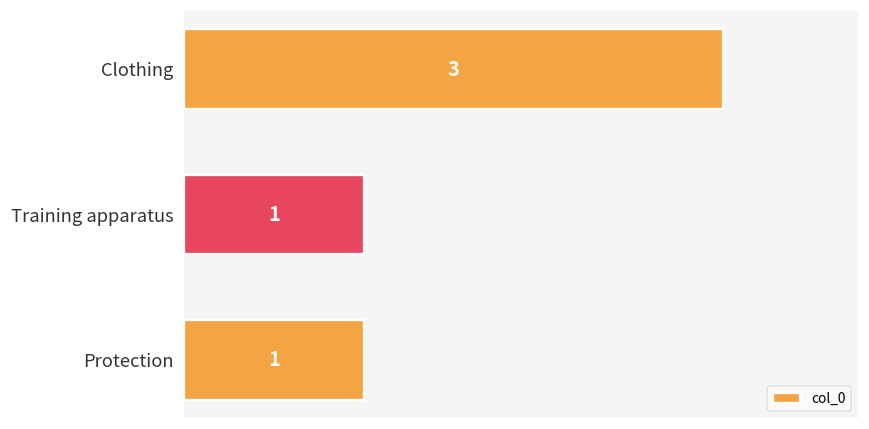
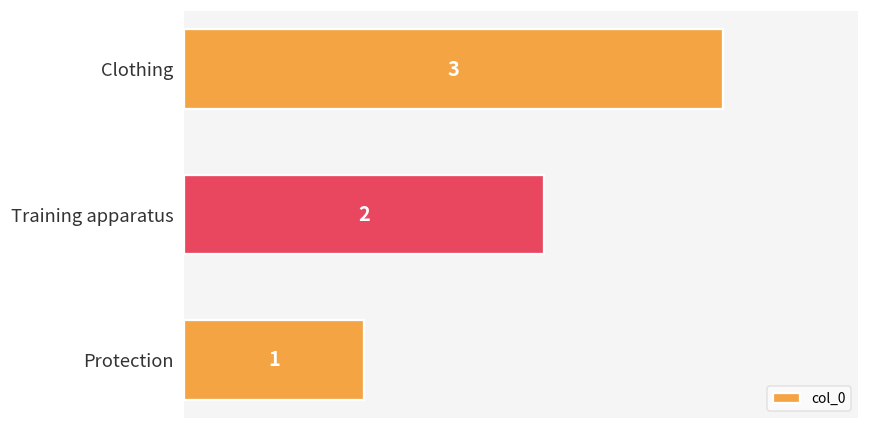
  {
    "Clothing": 3,
-   "Training apparatus": 1,
+   "Training apparatus": 2,
    "Protection": 1
  }
